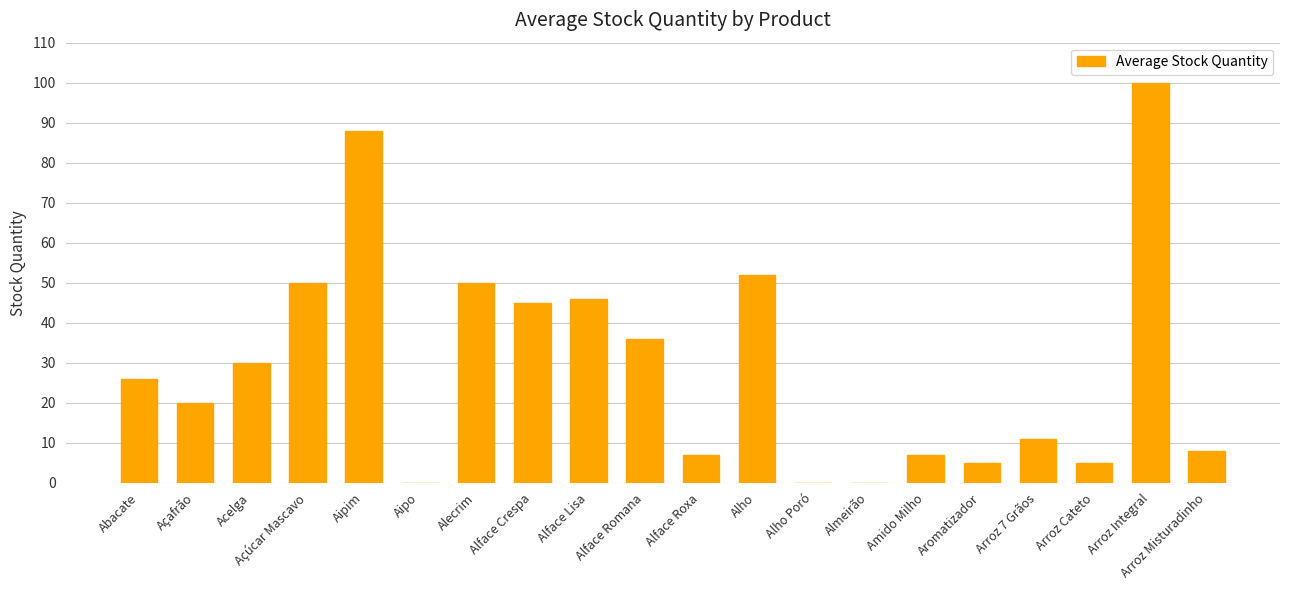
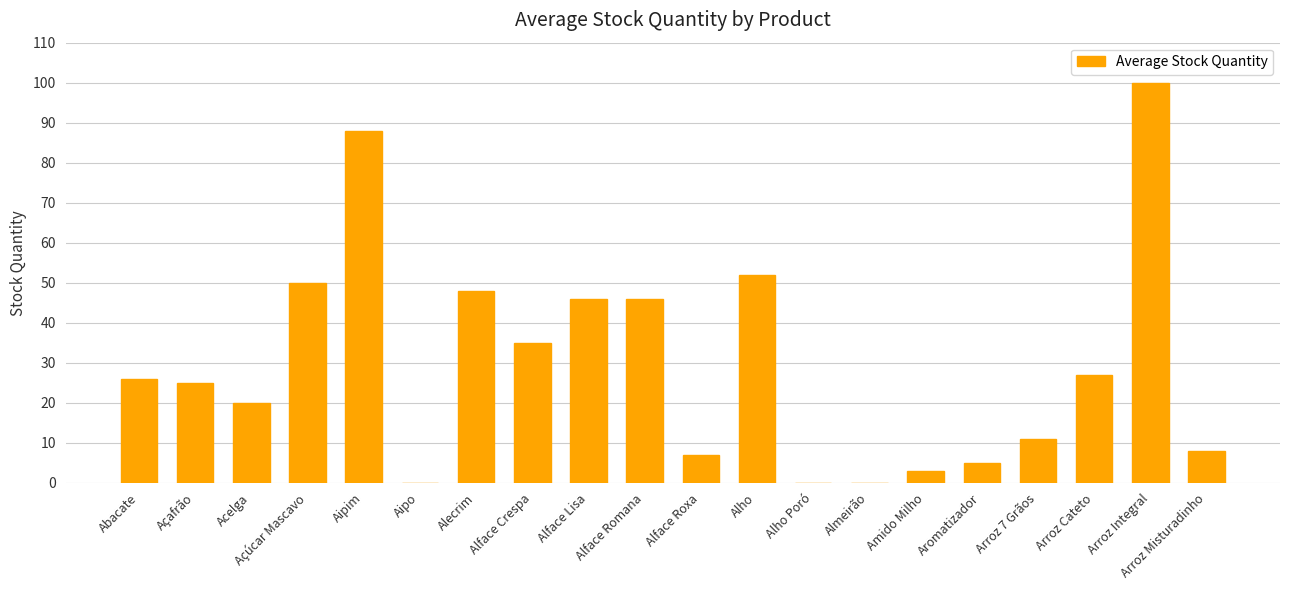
  {
    "Abacate": 26,
-   "Açafrão": 20,
-   "Acelga": 30,
+   "Açafrão": 25,
+   "Acelga": 20,
    "Açúcar Mascavo": 50,
    "Aipim": 88,
    "Aipo": 0,
-   "Alecrim": 50,
-   "Alface Crespa": 45,
+   "Alecrim": 48,
+   "Alface Crespa": 35,
    "Alface Lisa": 46,
-   "Alface Romana": 36,
+   "Alface Romana": 46,
    "Alface Roxa": 7,
    "Alho": 52,
    "Alho Poró": 0,
    "Almeirão": 0,
-   "Amido Milho": 7,
+   "Amido Milho": 3,
    "Aromatizador": 5,
    "Arroz 7 Grãos": 11,
-   "Arroz Cateto": 5,
+   "Arroz Cateto": 27,
    "Arroz Integral": 100,
    "Arroz Misturadinho": 8
  }
